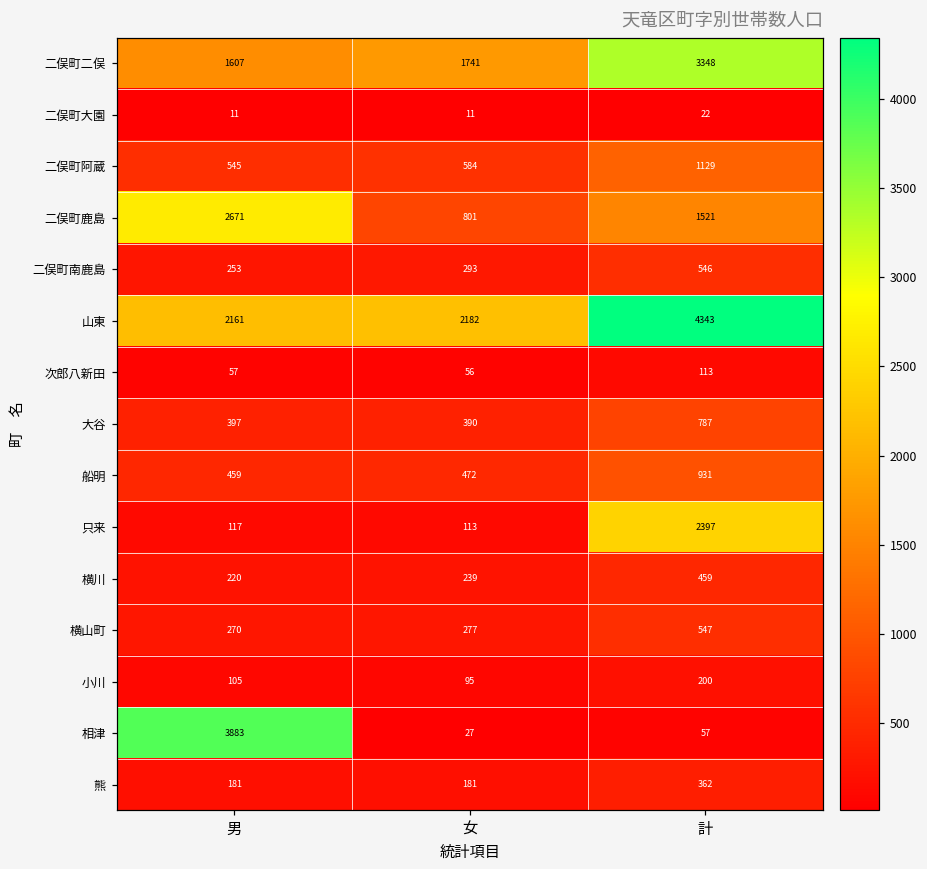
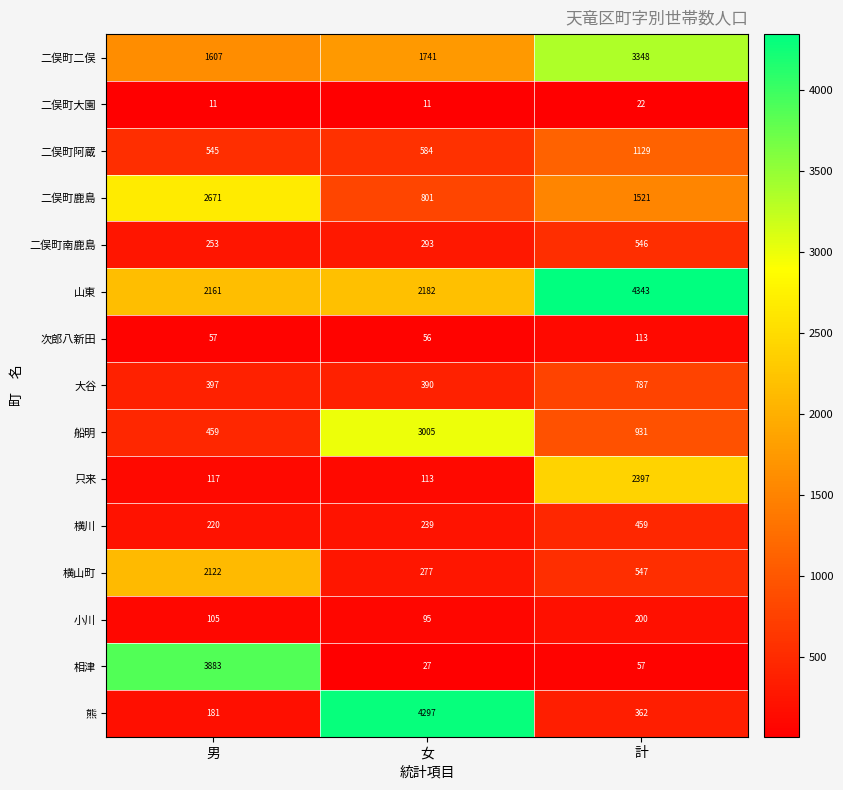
  {
    "二俣町二俣": {
      "男": 1607,
      "女": 1741,
      "計": 3348
    },
    "二俣町大園": {
      "男": 11,
      "女": 11,
      "計": 22
    },
    "二俣町阿蔵": {
      "男": 545,
      "女": 584,
      "計": 1129
    },
    "二俣町鹿島": {
      "男": 2671,
      "女": 801,
      "計": 1521
    },
    "二俣町南鹿島": {
      "男": 253,
      "女": 293,
      "計": 546
    },
    "山東": {
      "男": 2161,
      "女": 2182,
      "計": 4343
    },
    "次郎八新田": {
      "男": 57,
      "女": 56,
      "計": 113
    },
    "大谷": {
      "男": 397,
      "女": 390,
      "計": 787
    },
    "船明": {
      "男": 459,
-     "女": 472,
+     "女": 3005,
      "計": 931
    },
    "只来": {
      "男": 117,
      "女": 113,
      "計": 2397
    },
    "横川": {
      "男": 220,
      "女": 239,
      "計": 459
    },
    "横山町": {
-     "男": 270,
+     "男": 2122,
      "女": 277,
      "計": 547
    },
    "小川": {
      "男": 105,
      "女": 95,
      "計": 200
    },
    "相津": {
      "男": 3883,
      "女": 27,
      "計": 57
    },
    "熊": {
      "男": 181,
-     "女": 181,
+     "女": 4297,
      "計": 362
    }
  }
